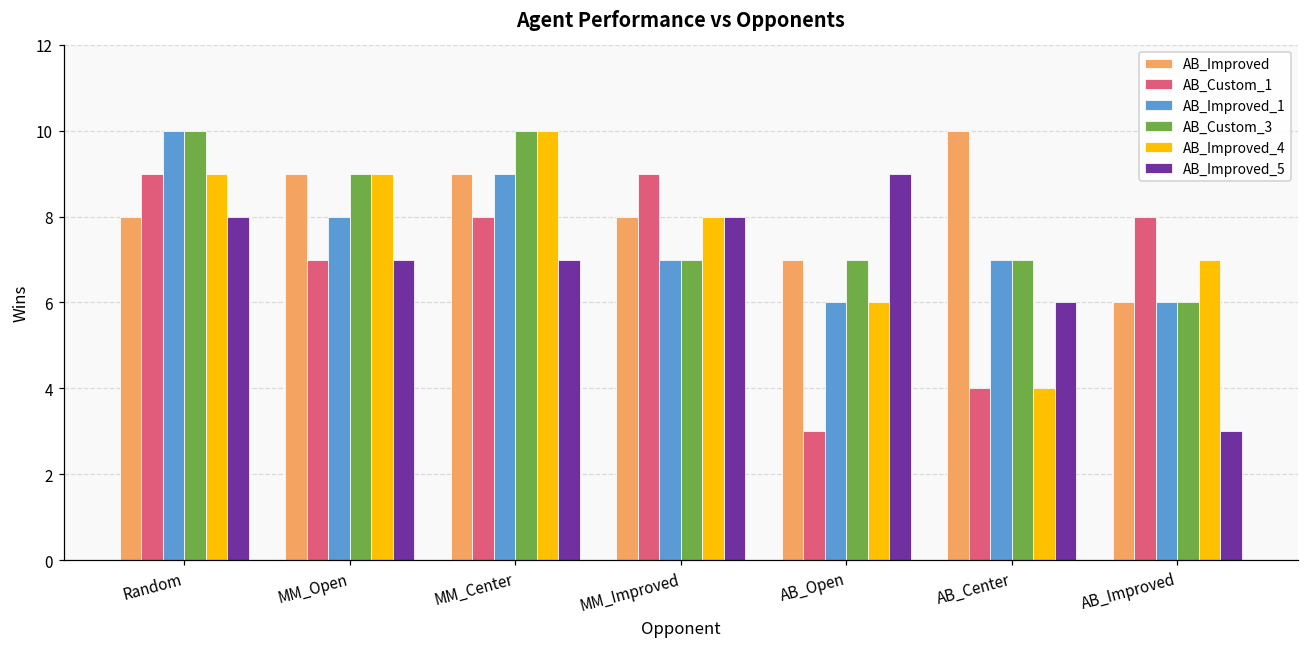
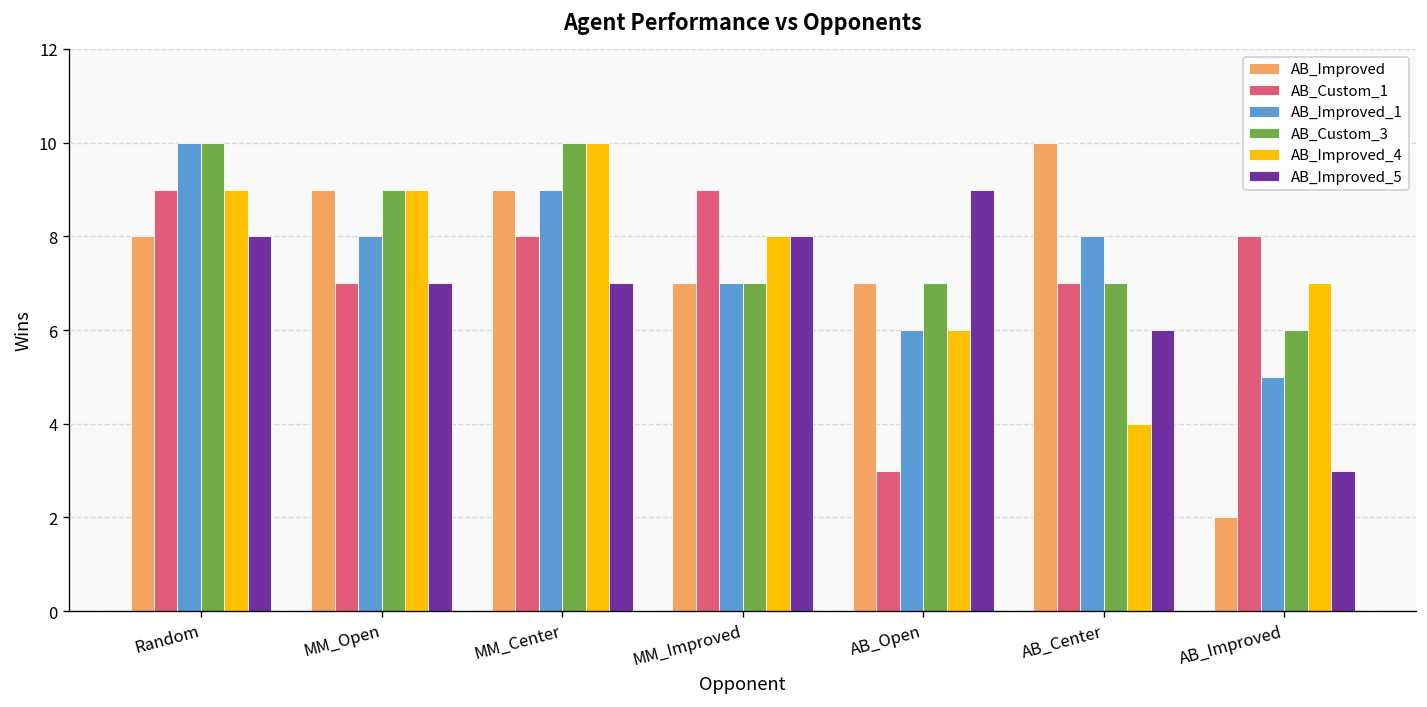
  {
    "AB_Improved": {
      "Random": 8,
      "MM_Open": 9,
      "MM_Center": 9,
-     "MM_Improved": 8,
+     "MM_Improved": 7,
      "AB_Open": 7,
      "AB_Center": 10,
-     "AB_Improved": 6
+     "AB_Improved": 2
    },
    "AB_Custom_1": {
      "Random": 9,
      "MM_Open": 7,
      "MM_Center": 8,
      "MM_Improved": 9,
      "AB_Open": 3,
-     "AB_Center": 4,
+     "AB_Center": 7,
      "AB_Improved": 8
    },
    "AB_Improved_1": {
      "Random": 10,
      "MM_Open": 8,
      "MM_Center": 9,
      "MM_Improved": 7,
      "AB_Open": 6,
-     "AB_Center": 7,
-     "AB_Improved": 6
+     "AB_Center": 8,
+     "AB_Improved": 5
    },
    "AB_Custom_3": {
      "Random": 10,
      "MM_Open": 9,
      "MM_Center": 10,
      "MM_Improved": 7,
      "AB_Open": 7,
      "AB_Center": 7,
      "AB_Improved": 6
    },
    "AB_Improved_4": {
      "Random": 9,
      "MM_Open": 9,
      "MM_Center": 10,
      "MM_Improved": 8,
      "AB_Open": 6,
      "AB_Center": 4,
      "AB_Improved": 7
    },
    "AB_Improved_5": {
      "Random": 8,
      "MM_Open": 7,
      "MM_Center": 7,
      "MM_Improved": 8,
      "AB_Open": 9,
      "AB_Center": 6,
      "AB_Improved": 3
    }
  }
